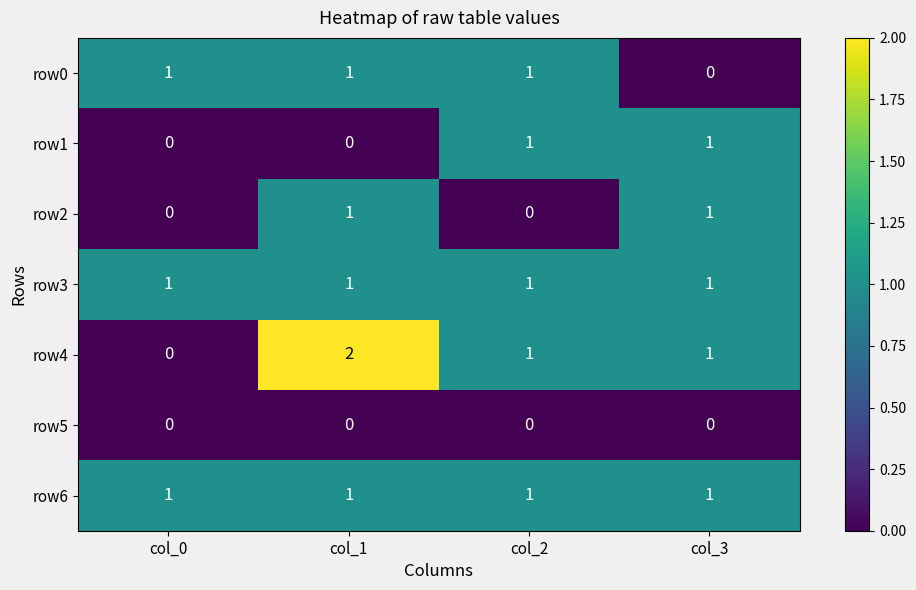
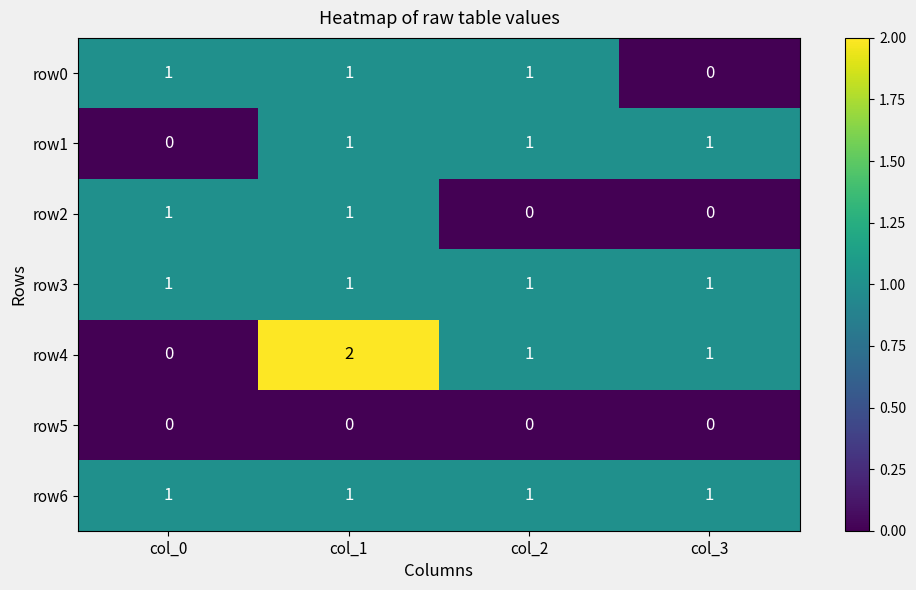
  {
    "row0": {
      "col_0": 1,
      "col_1": 1,
      "col_2": 1,
      "col_3": 0
    },
    "row1": {
      "col_0": 0,
-     "col_1": 0,
+     "col_1": 1,
      "col_2": 1,
      "col_3": 1
    },
    "row2": {
-     "col_0": 0,
+     "col_0": 1,
      "col_1": 1,
      "col_2": 0,
-     "col_3": 1
+     "col_3": 0
    },
    "row3": {
      "col_0": 1,
      "col_1": 1,
      "col_2": 1,
      "col_3": 1
    },
    "row4": {
      "col_0": 0,
      "col_1": 2,
      "col_2": 1,
      "col_3": 1
    },
    "row5": {
      "col_0": 0,
      "col_1": 0,
      "col_2": 0,
      "col_3": 0
    },
    "row6": {
      "col_0": 1,
      "col_1": 1,
      "col_2": 1,
      "col_3": 1
    }
  }
